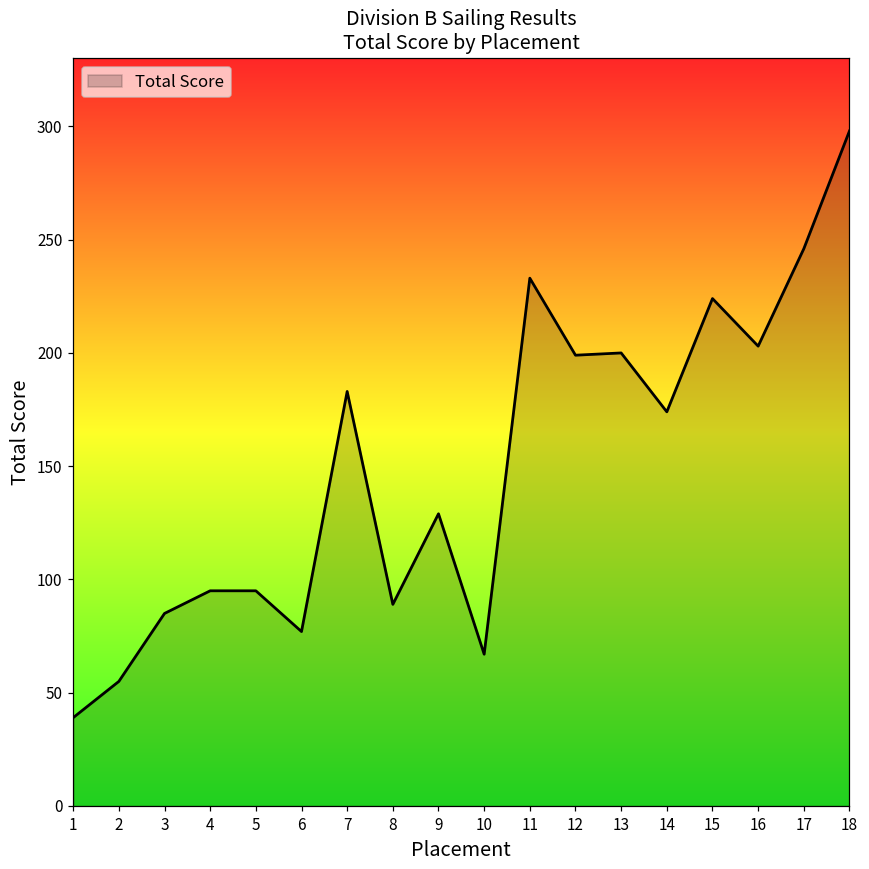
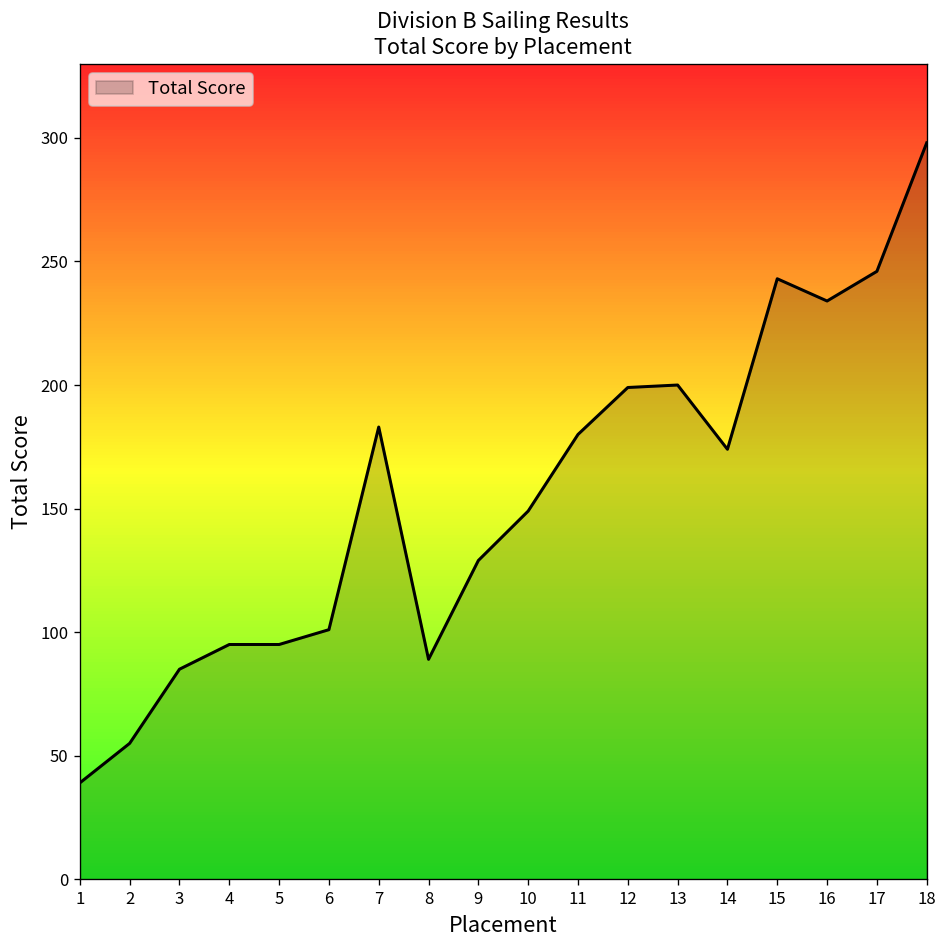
  {
    "1": 39,
    "2": 55,
    "3": 85,
    "4": 95,
    "5": 95,
-   "6": 77,
+   "6": 101,
    "7": 183,
    "8": 89,
    "9": 129,
-   "10": 67,
-   "11": 233,
+   "10": 149,
+   "11": 180,
    "12": 199,
    "13": 200,
    "14": 174,
-   "15": 224,
-   "16": 203,
+   "15": 243,
+   "16": 234,
    "17": 246,
    "18": 298
  }
